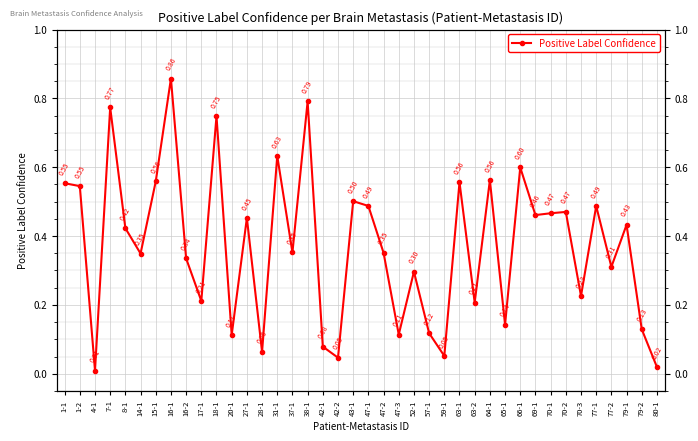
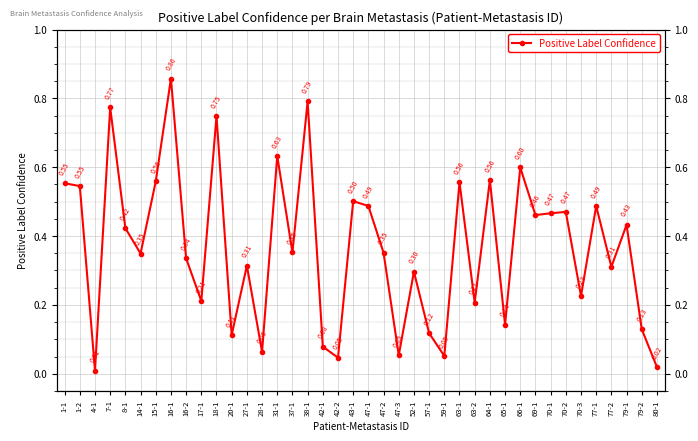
  {
    "1-1": 0.55,
    "1-2": 0.55,
    "4-1": 0.01,
    "7-1": 0.77,
    "8-1": 0.42,
    "14-1": 0.35,
    "15-1": 0.56,
    "16-1": 0.86,
    "16-2": 0.34,
    "17-1": 0.21,
    "18-1": 0.75,
    "20-1": 0.11,
-   "27-1": 0.45,
+   "27-1": 0.31,
    "28-1": 0.06,
    "31-1": 0.63,
    "37-1": 0.35,
    "38-1": 0.79,
    "42-1": 0.08,
    "42-2": 0.05,
    "43-1": 0.50,
    "47-1": 0.49,
    "47-2": 0.35,
-   "47-3": 0.11,
+   "47-3": 0.05,
    "52-1": 0.30,
    "57-1": 0.12,
    "59-1": 0.05,
    "63-1": 0.56,
    "63-2": 0.21,
    "64-1": 0.56,
    "65-1": 0.14,
    "66-1": 0.60,
    "69-1": 0.46,
    "70-1": 0.47,
    "70-2": 0.47,
    "70-3": 0.23,
    "77-1": 0.49,
    "77-2": 0.31,
    "79-1": 0.43,
    "79-2": 0.13,
    "80-1": 0.02
  }
